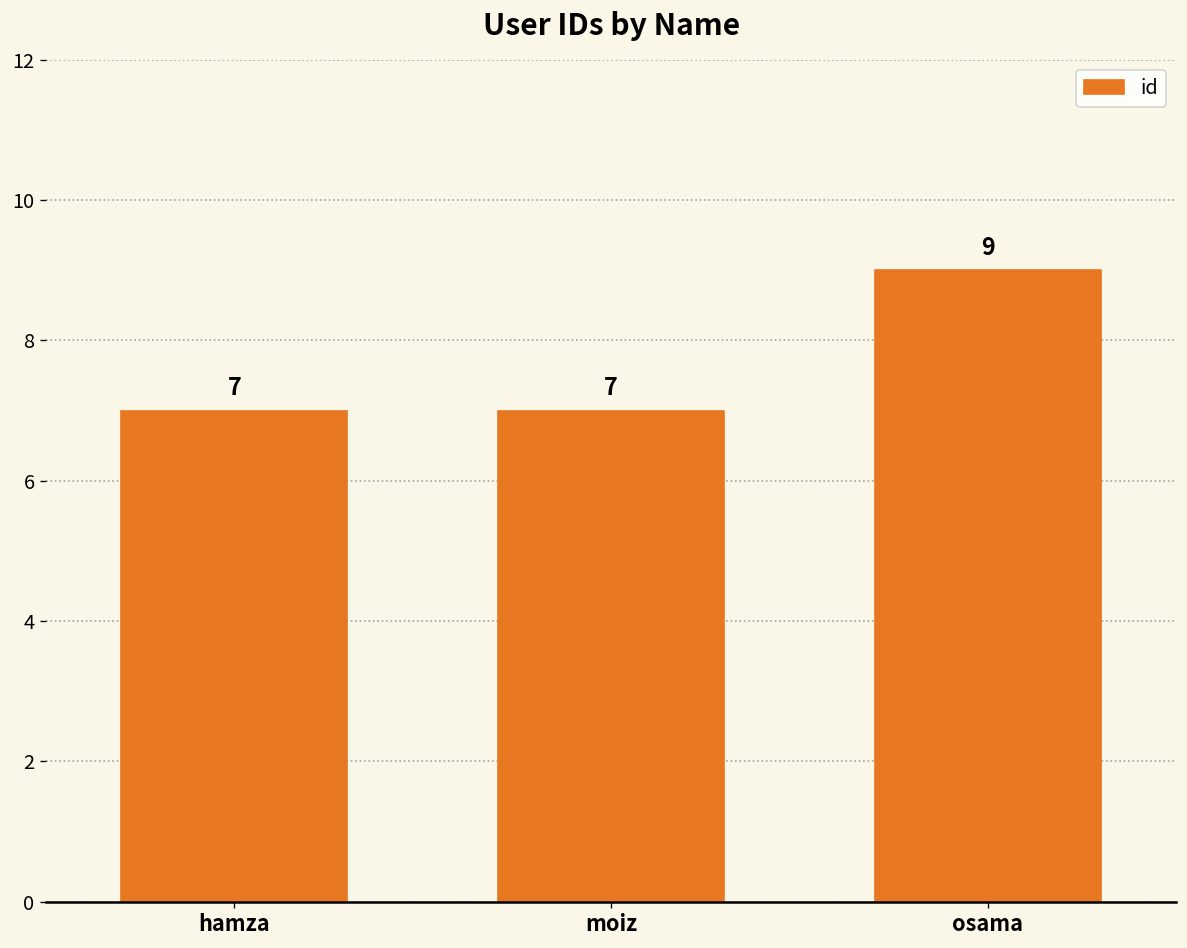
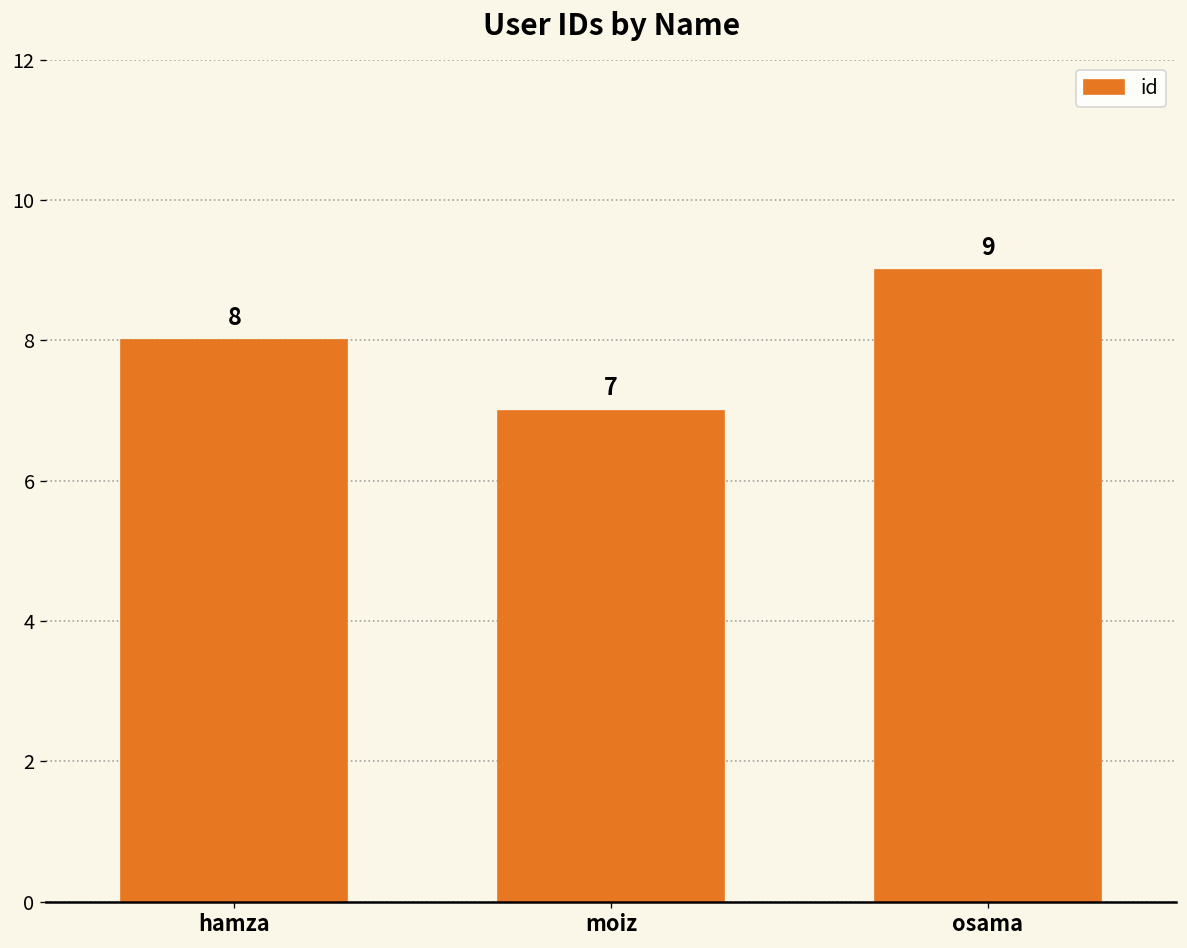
  {
-   "hamza": 7,
+   "hamza": 8,
    "moiz": 7,
    "osama": 9
  }
